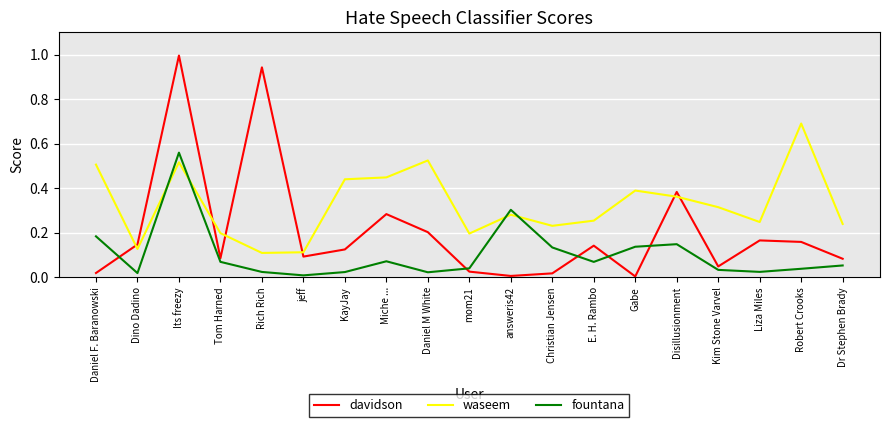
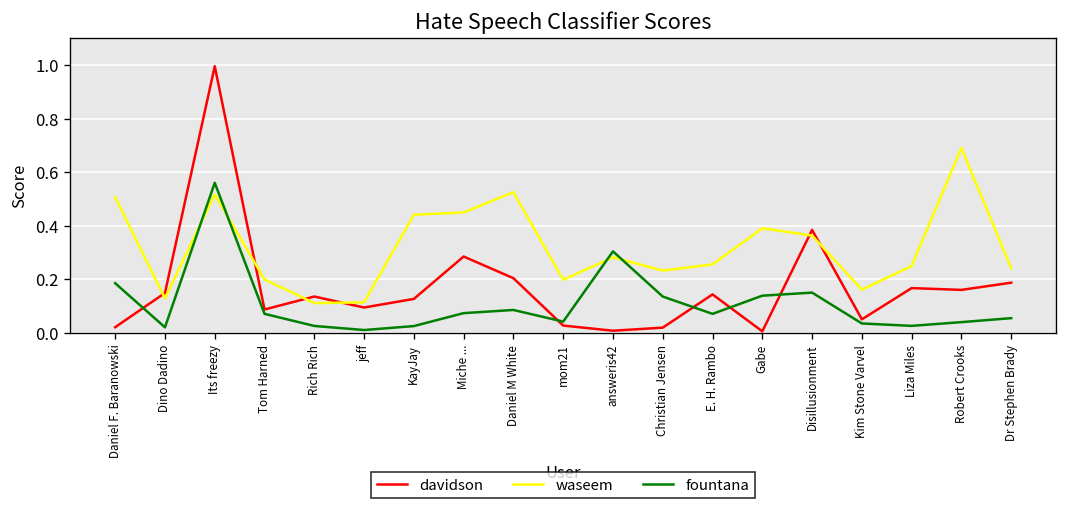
  {
    "davidson": {
      "Daniel F. Baranowski": 0.02,
      "Dino Dadino": 0.15,
      "Its freezy": 1.00,
      "Tom Harned": 0.09,
-     "Rich Rich": 0.94,
+     "Rich Rich": 0.13,
      "jeff": 0.09,
      "KayJay": 0.13,
      "Miche ...": 0.28,
      "Daniel M White": 0.20,
      "mom21": 0.03,
      "answeris42": 0.01,
      "Christian Jensen": 0.02,
      "E. H. Rambo": 0.14,
      "Gabe": 0.00,
      "Disillusionment": 0.38,
      "Kim Stone Varvel": 0.05,
      "Liza Miles": 0.17,
      "Robert Crooks": 0.16,
-     "Dr Stephen Brady": 0.08
+     "Dr Stephen Brady": 0.19
    },
    "waseem": {
      "Daniel F. Baranowski": 0.51,
      "Dino Dadino": 0.13,
      "Its freezy": 0.52,
      "Tom Harned": 0.20,
      "Rich Rich": 0.11,
      "jeff": 0.11,
      "KayJay": 0.44,
      "Miche ...": 0.45,
      "Daniel M White": 0.52,
      "mom21": 0.20,
      "answeris42": 0.28,
      "Christian Jensen": 0.23,
      "E. H. Rambo": 0.25,
      "Gabe": 0.39,
      "Disillusionment": 0.36,
-     "Kim Stone Varvel": 0.32,
+     "Kim Stone Varvel": 0.16,
      "Liza Miles": 0.25,
      "Robert Crooks": 0.69,
      "Dr Stephen Brady": 0.24
    },
    "fountana": {
      "Daniel F. Baranowski": 0.18,
      "Dino Dadino": 0.02,
      "Its freezy": 0.56,
      "Tom Harned": 0.07,
      "Rich Rich": 0.02,
      "jeff": 0.01,
      "KayJay": 0.02,
      "Miche ...": 0.07,
-     "Daniel M White": 0.02,
+     "Daniel M White": 0.08,
      "mom21": 0.04,
      "answeris42": 0.30,
      "Christian Jensen": 0.13,
      "E. H. Rambo": 0.07,
      "Gabe": 0.14,
      "Disillusionment": 0.15,
      "Kim Stone Varvel": 0.03,
      "Liza Miles": 0.02,
      "Robert Crooks": 0.04,
      "Dr Stephen Brady": 0.05
    }
  }
